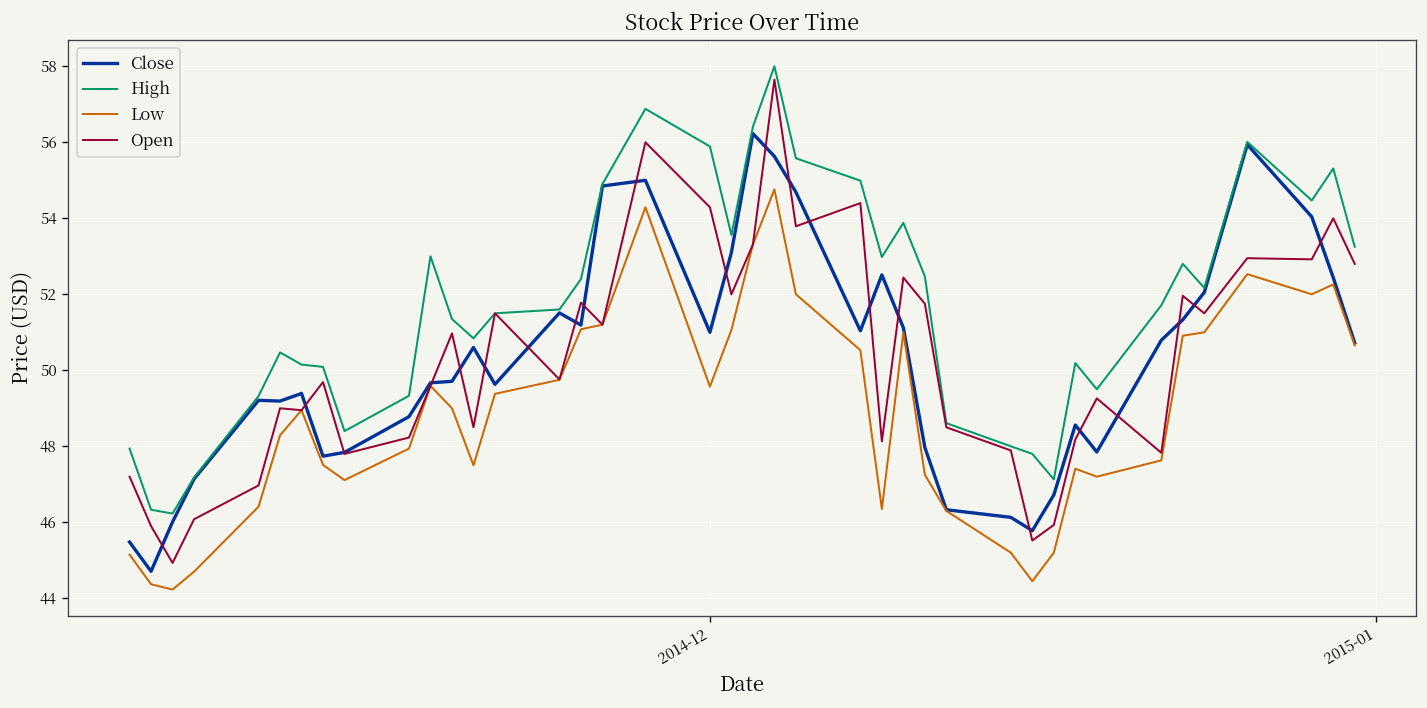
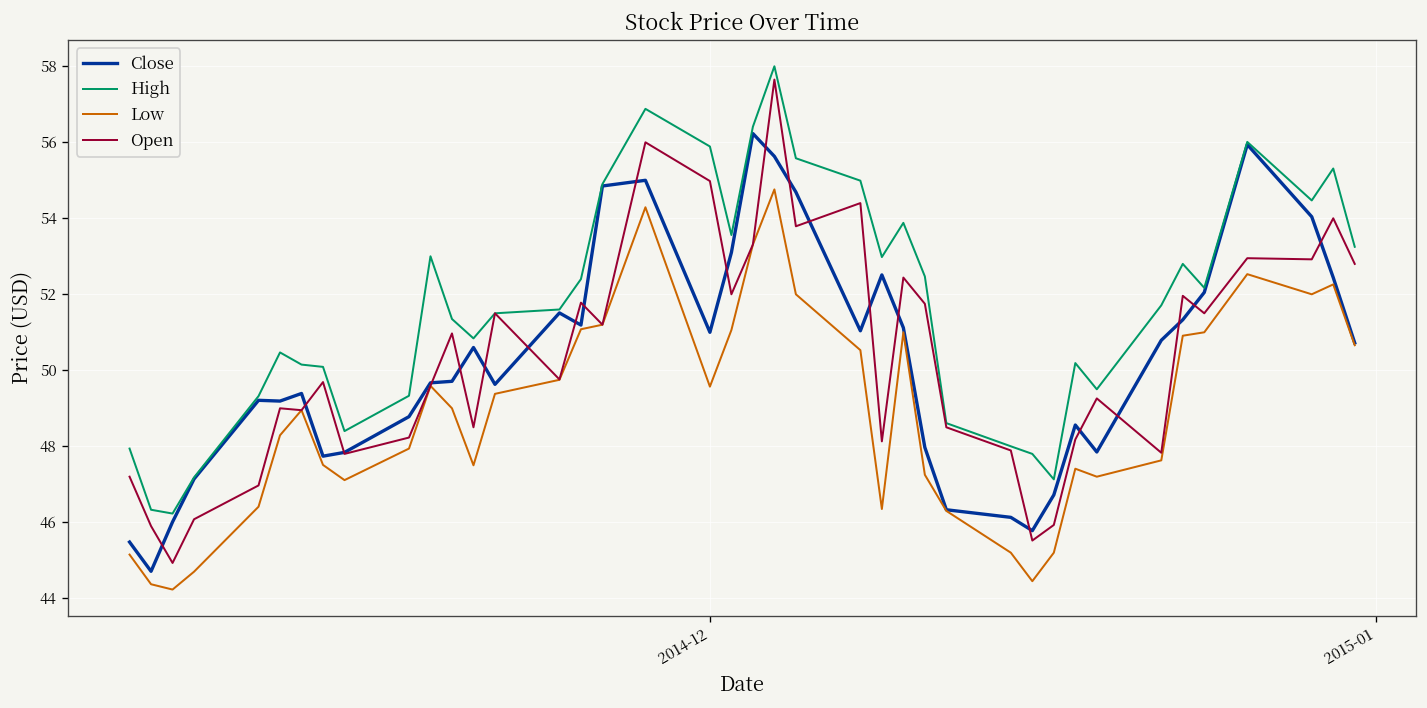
  {
    "Close": {
      "2014-12": 51.0
    },
    "High": {
      "2014-12": 55.9
    },
    "Low": {
      "2014-12": 49.6
    },
    "Open": {
-     "2014-12": 54.3
+     "2014-12": 55.0
    }
  }
